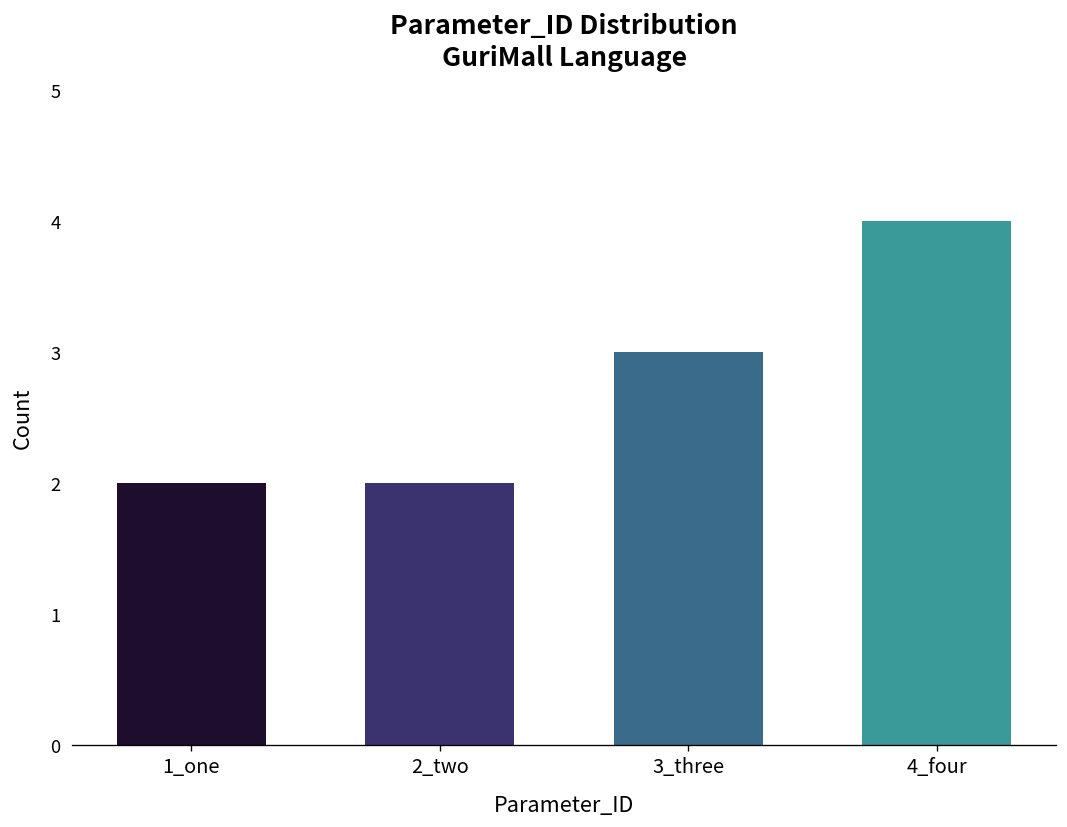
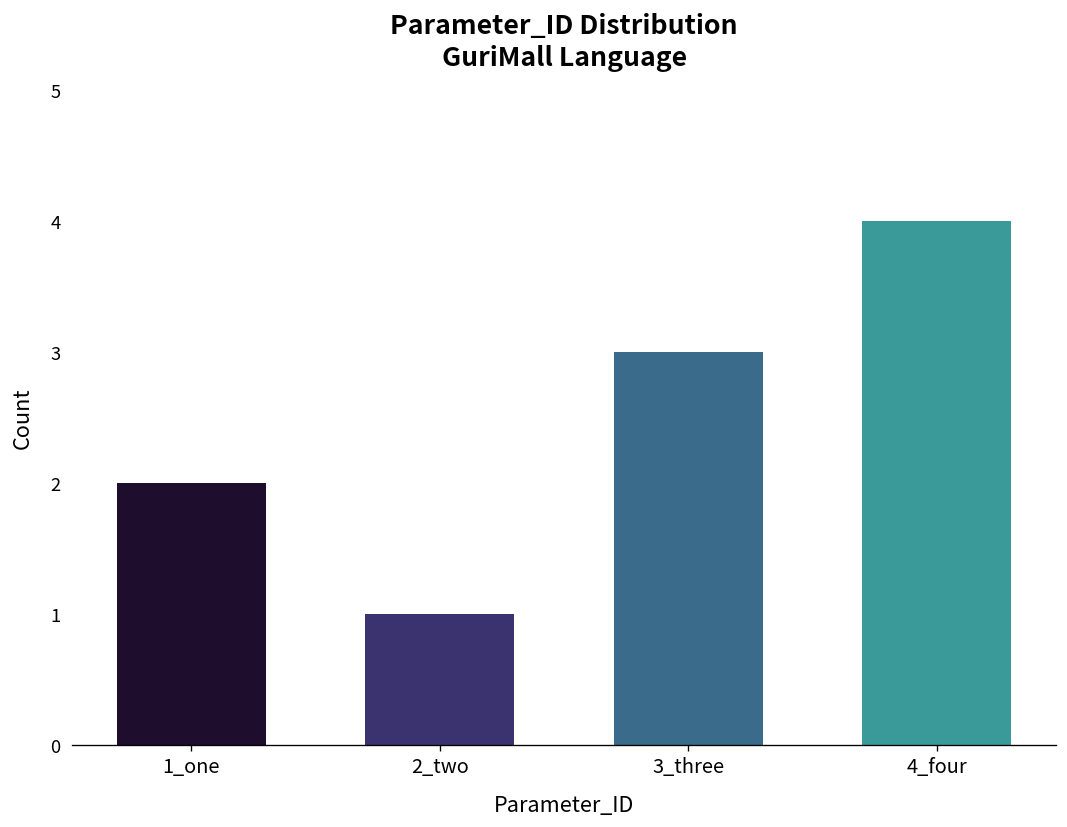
  {
    "1_one": 2,
-   "2_two": 2,
+   "2_two": 1,
    "3_three": 3,
    "4_four": 4
  }
